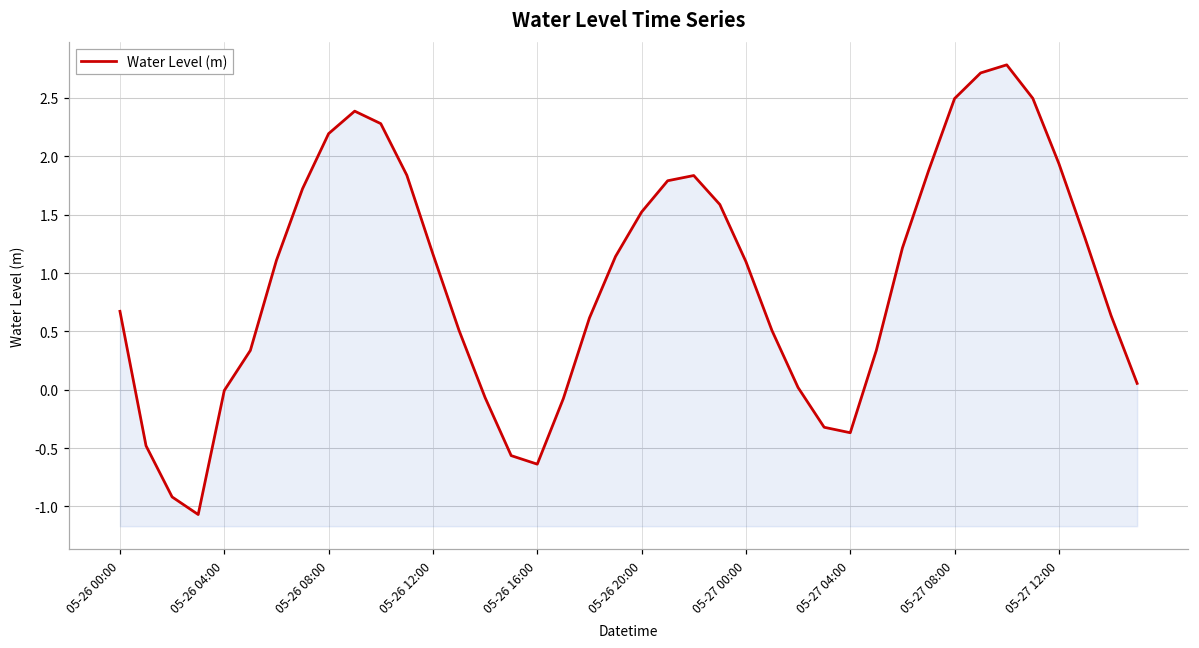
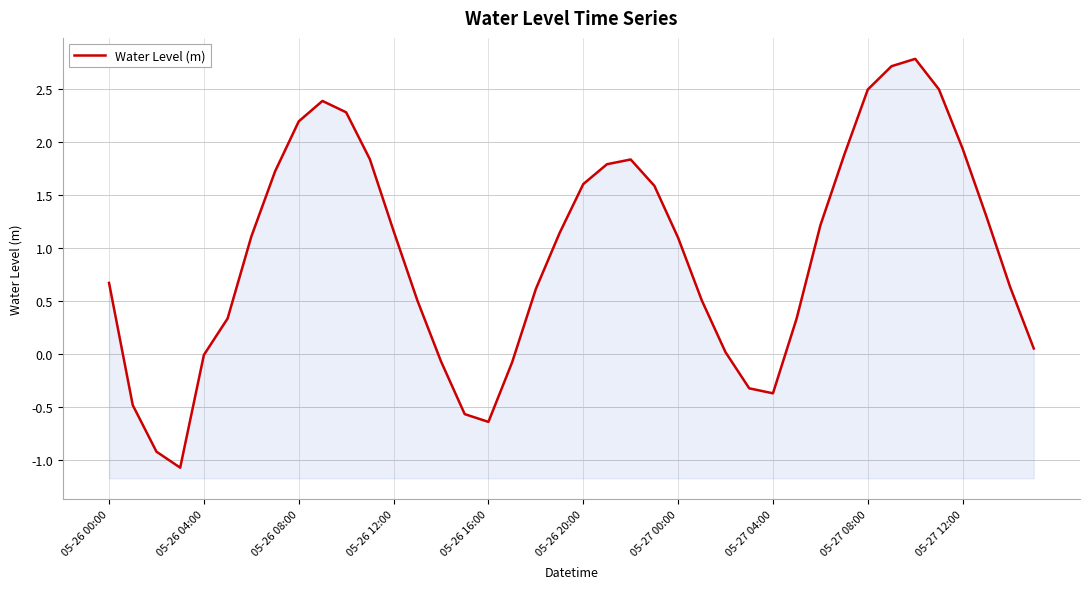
  {
    "05-26 00:00": 0.67,
    "05-26 04:00": -0.01,
    "05-26 08:00": 2.19,
    "05-26 12:00": 1.16,
    "05-26 16:00": -0.64,
-   "05-26 20:00": 1.52,
+   "05-26 20:00": 1.60,
    "05-27 00:00": 1.10,
    "05-27 04:00": -0.37,
    "05-27 08:00": 2.49,
    "05-27 12:00": 1.94
  }
